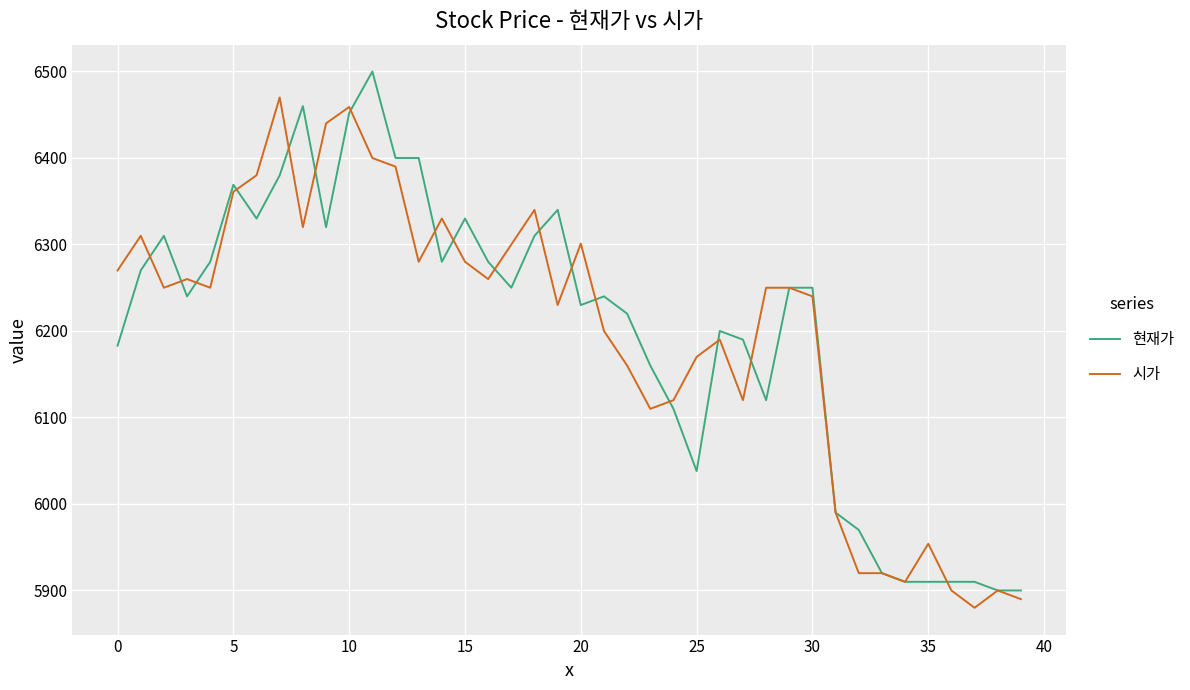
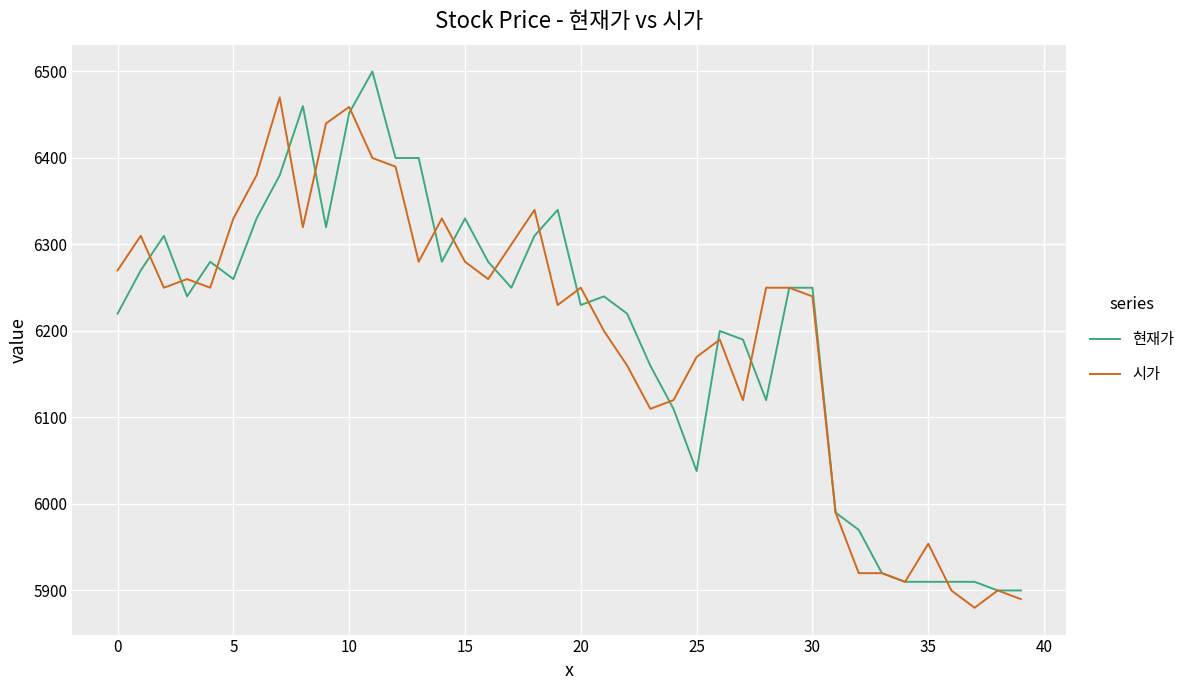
  {
    "현재가": {
-     "0": 6180,
-     "5": 6370,
+     "0": 6220,
+     "5": 6260,
      "10": 6450,
      "15": 6330,
      "20": 6230,
      "25": 6040,
      "30": 6250,
      "35": 5910
    },
    "시가": {
      "0": 6270,
-     "5": 6360,
+     "5": 6330,
      "10": 6460,
      "15": 6280,
-     "20": 6300,
+     "20": 6250,
      "25": 6170,
      "30": 6240,
      "35": 5950
    }
  }
